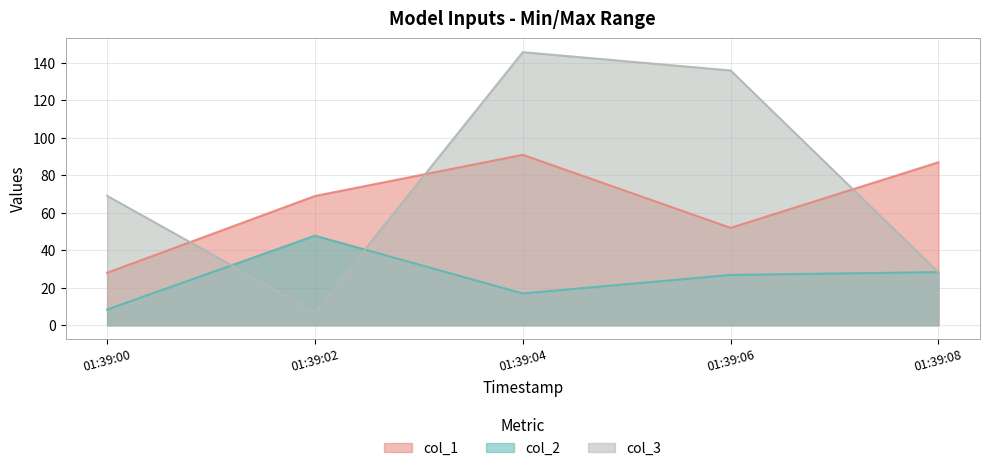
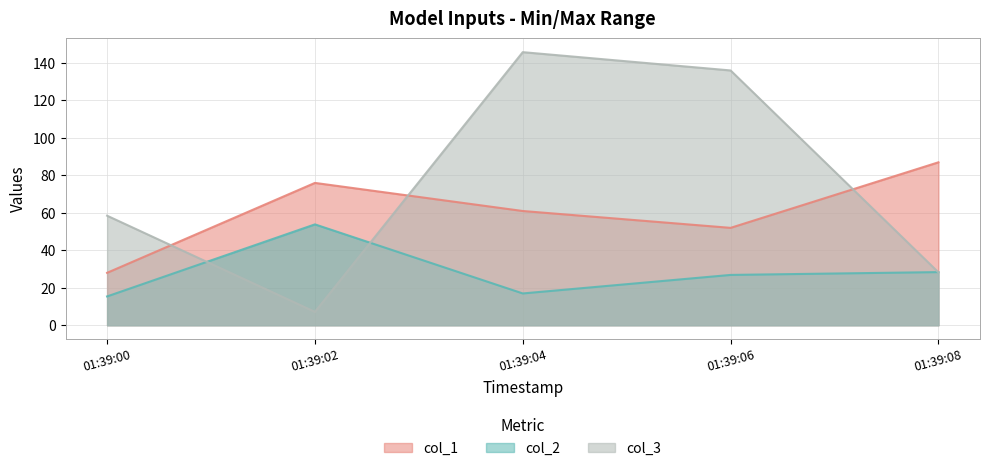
  {
    "col_1": {
      "01:39:00": 28,
-     "01:39:02": 69,
-     "01:39:04": 91,
+     "01:39:02": 76,
+     "01:39:04": 61,
      "01:39:06": 52,
      "01:39:08": 87
    },
    "col_2": {
-     "01:39:00": 8,
-     "01:39:02": 48,
+     "01:39:00": 15,
+     "01:39:02": 54,
      "01:39:04": 17,
      "01:39:06": 27
    },
    "col_3": {
-     "01:39:00": 69,
+     "01:39:00": 58,
      "01:39:02": 7,
      "01:39:04": 146,
      "01:39:06": 136
    }
  }
